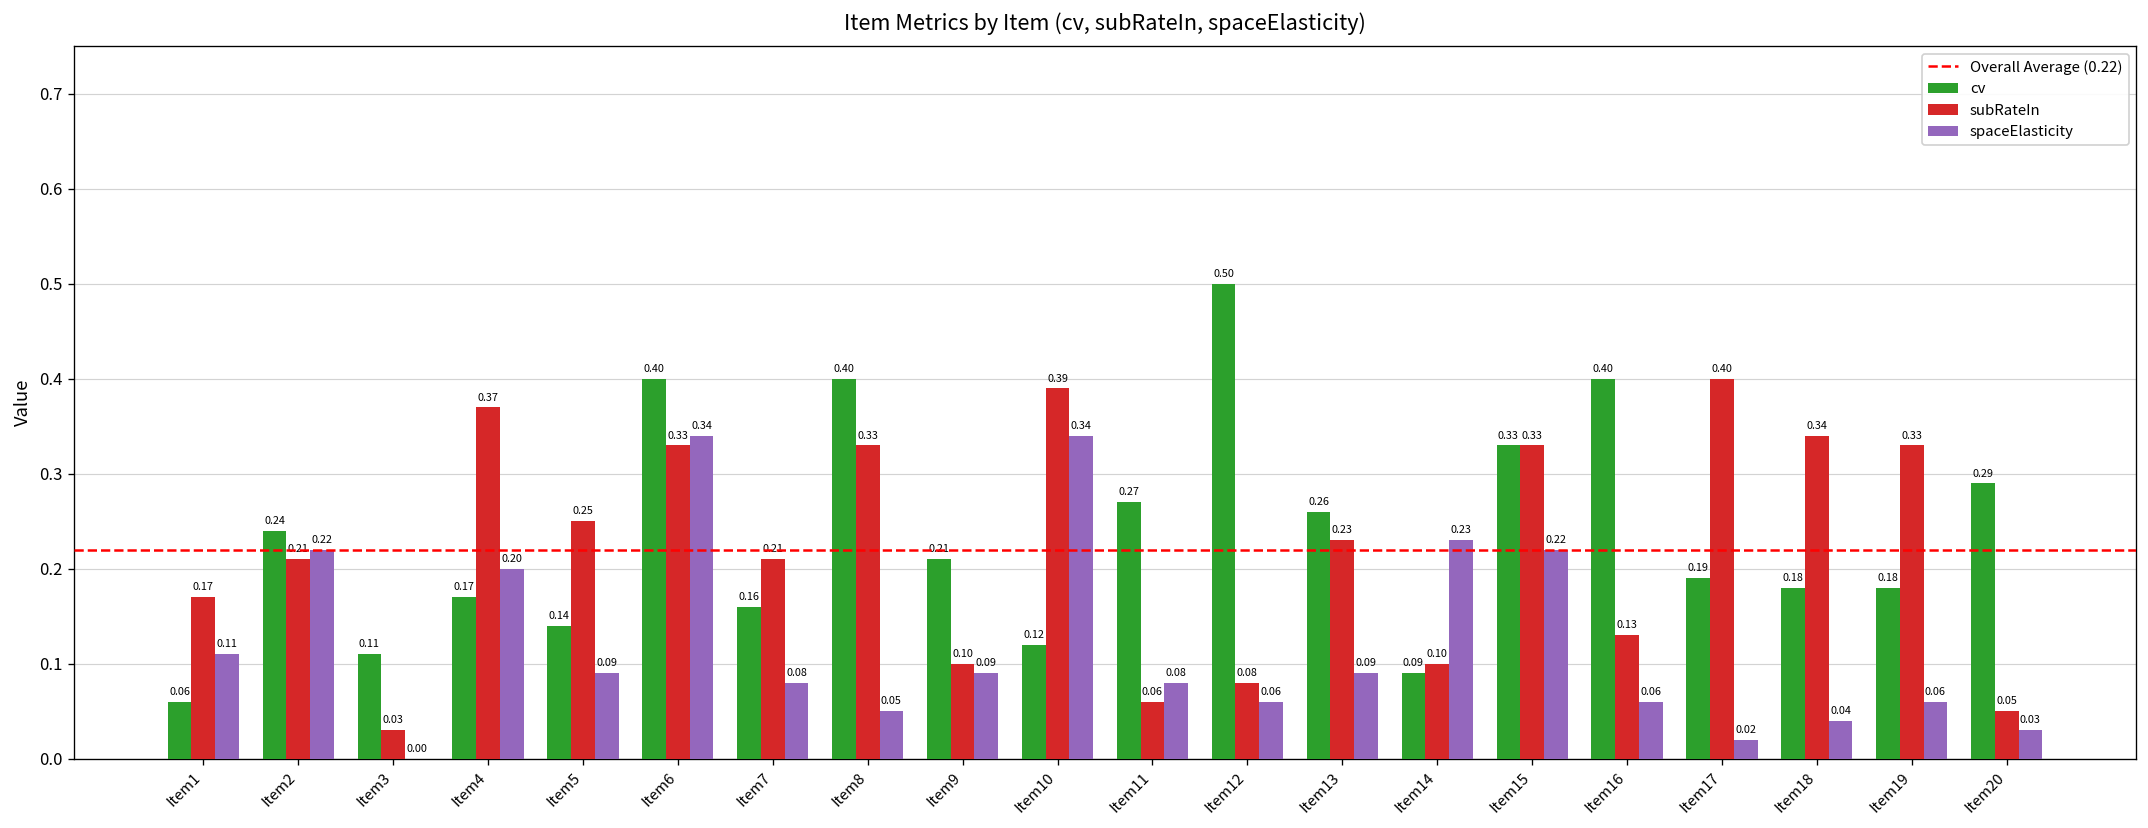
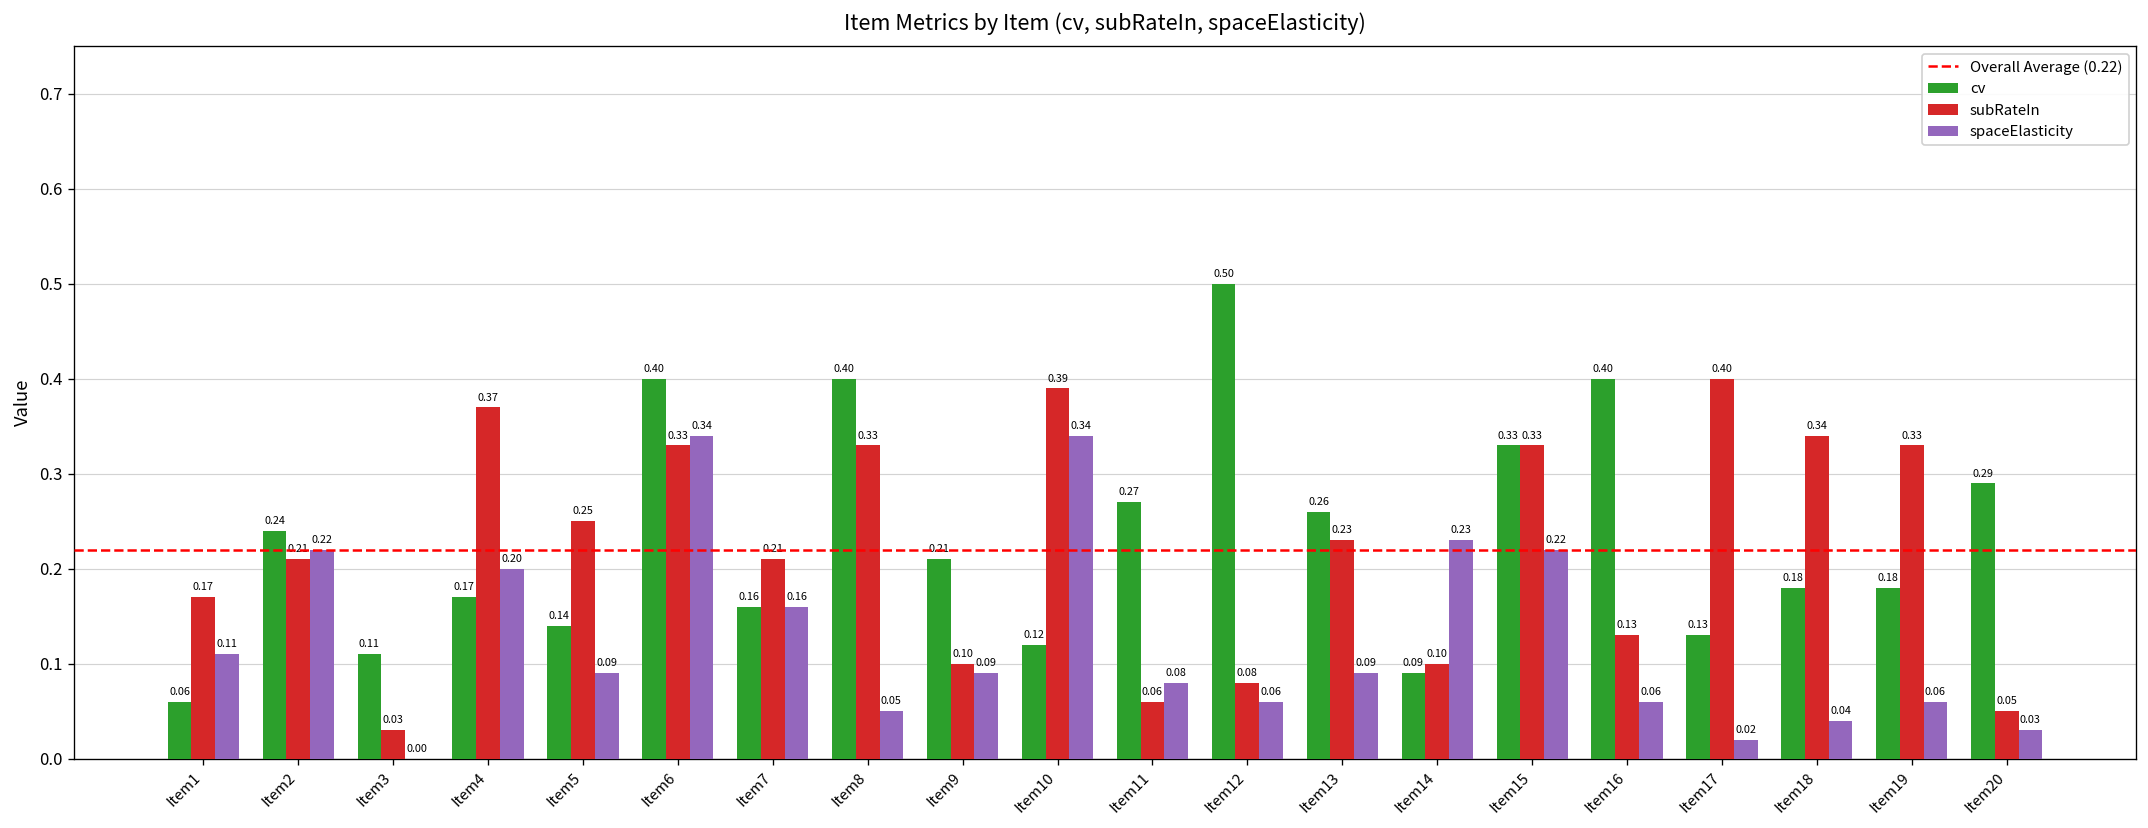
  {
    "cv": {
      "Item1": 0.06,
      "Item2": 0.24,
      "Item3": 0.11,
      "Item4": 0.17,
      "Item5": 0.14,
      "Item6": 0.40,
      "Item7": 0.16,
      "Item8": 0.40,
      "Item9": 0.21,
      "Item10": 0.12,
      "Item11": 0.27,
      "Item12": 0.50,
      "Item13": 0.26,
      "Item14": 0.09,
      "Item15": 0.33,
      "Item16": 0.40,
-     "Item17": 0.19,
+     "Item17": 0.13,
      "Item18": 0.18,
      "Item19": 0.18,
      "Item20": 0.29
    },
    "subRateIn": {
      "Item1": 0.17,
      "Item2": 0.21,
      "Item3": 0.03,
      "Item4": 0.37,
      "Item5": 0.25,
      "Item6": 0.33,
      "Item7": 0.21,
      "Item8": 0.33,
      "Item9": 0.10,
      "Item10": 0.39,
      "Item11": 0.06,
      "Item12": 0.08,
      "Item13": 0.23,
      "Item14": 0.10,
      "Item15": 0.33,
      "Item16": 0.13,
      "Item17": 0.40,
      "Item18": 0.34,
      "Item19": 0.33,
      "Item20": 0.05
    },
    "spaceElasticity": {
      "Item1": 0.11,
      "Item2": 0.22,
      "Item3": 0.00,
      "Item4": 0.20,
      "Item5": 0.09,
      "Item6": 0.34,
-     "Item7": 0.08,
+     "Item7": 0.16,
      "Item8": 0.05,
      "Item9": 0.09,
      "Item10": 0.34,
      "Item11": 0.08,
      "Item12": 0.06,
      "Item13": 0.09,
      "Item14": 0.23,
      "Item15": 0.22,
      "Item16": 0.06,
      "Item17": 0.02,
      "Item18": 0.04,
      "Item19": 0.06,
      "Item20": 0.03
    }
  }
